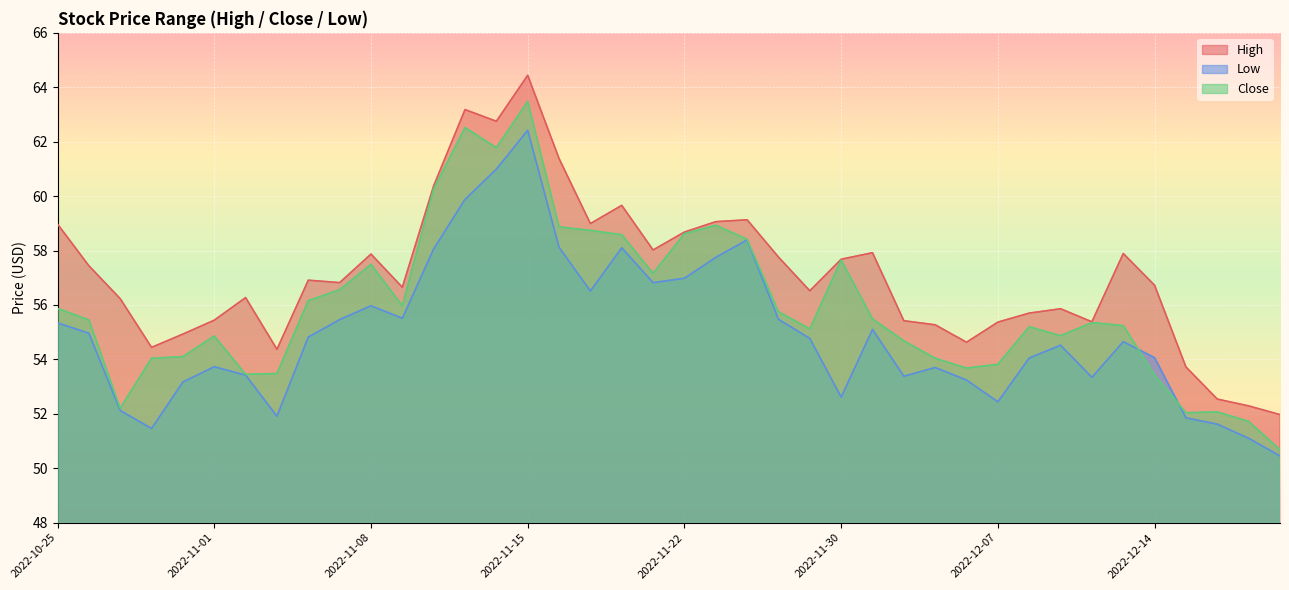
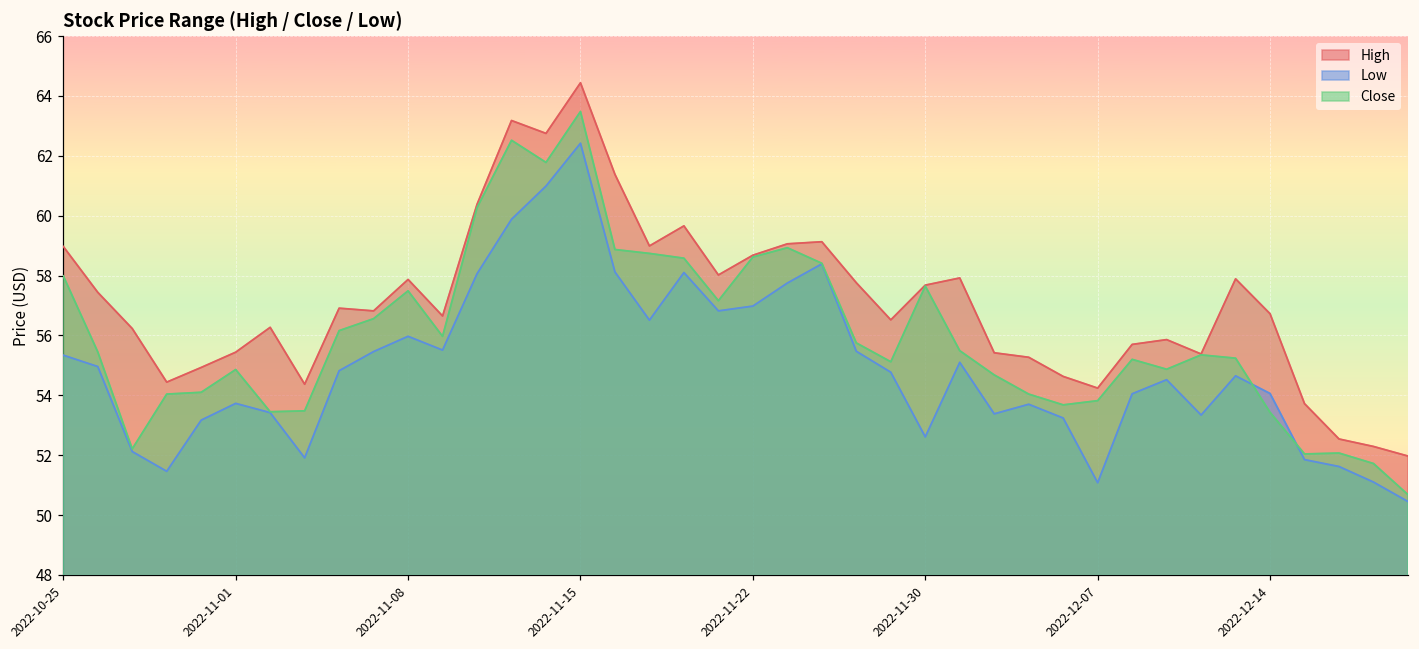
  {
    "High": {
      "2022-10-25": 59.0,
      "2022-11-01": 55.4,
      "2022-11-08": 57.9,
      "2022-11-15": 64.4,
-     "2022-12-07": 55.4,
+     "2022-12-07": 54.2,
      "2022-12-14": 56.7
    },
    "Low": {
      "2022-10-25": 55.3,
      "2022-11-01": 53.7,
      "2022-11-08": 56.0,
      "2022-11-15": 62.4,
      "2022-11-22": 57.0,
      "2022-11-30": 52.6,
-     "2022-12-07": 52.4,
+     "2022-12-07": 51.1,
      "2022-12-14": 54.1
    },
    "Close": {
-     "2022-10-25": 55.9,
+     "2022-10-25": 58.0,
      "2022-11-01": 54.9,
      "2022-11-08": 57.5,
      "2022-11-15": 63.5,
      "2022-12-07": 53.8,
      "2022-12-14": 53.4
    }
  }
